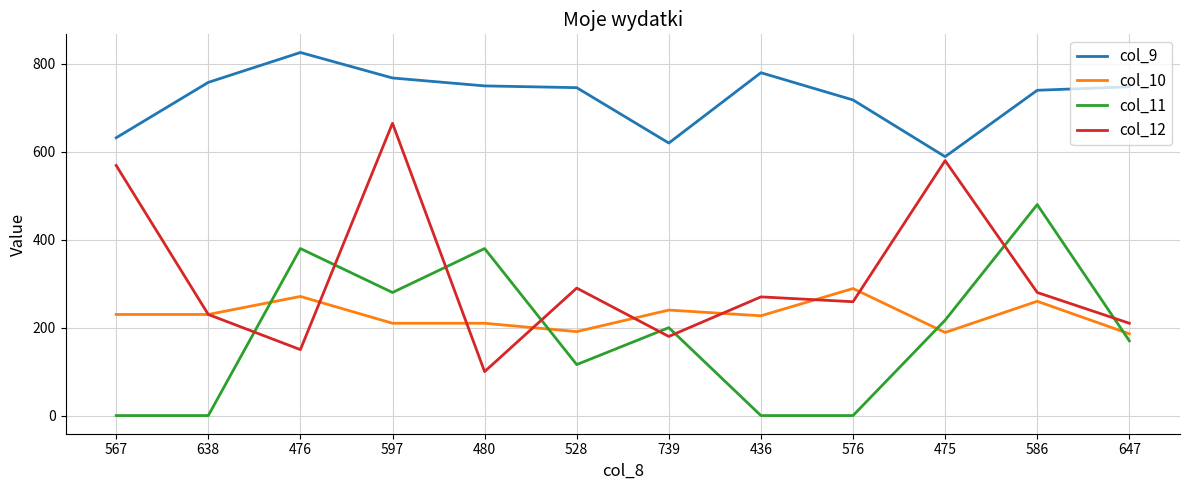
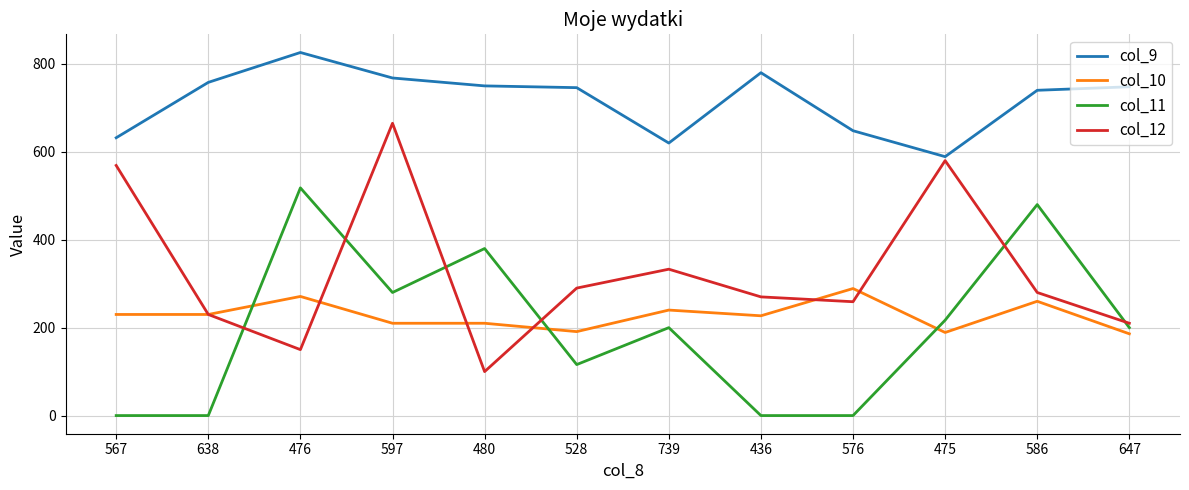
  {
    "col_9": {
      "567": 630,
      "638": 760,
      "476": 830,
      "597": 770,
      "480": 750,
      "528": 750,
      "739": 620,
      "436": 780,
-     "576": 720,
+     "576": 650,
      "475": 590,
      "586": 740
    },
    "col_10": {
      "567": 230,
      "476": 270,
      "597": 210,
      "480": 210,
      "528": 190,
      "739": 240,
      "436": 230,
      "576": 290,
      "475": 190,
      "586": 260,
      "647": 190
    },
    "col_11": {
      "567": 0,
      "638": 0,
-     "476": 380,
+     "476": 520,
      "597": 280,
      "480": 380,
      "528": 120,
      "739": 200,
      "436": 0,
      "576": 0,
      "475": 220,
      "586": 480,
-     "647": 170
+     "647": 200
    },
    "col_12": {
      "567": 570,
      "476": 150,
      "597": 670,
      "480": 100,
      "528": 290,
-     "739": 180,
+     "739": 330,
      "436": 270,
      "576": 260,
      "475": 580,
      "586": 280,
      "647": 210
    }
  }
